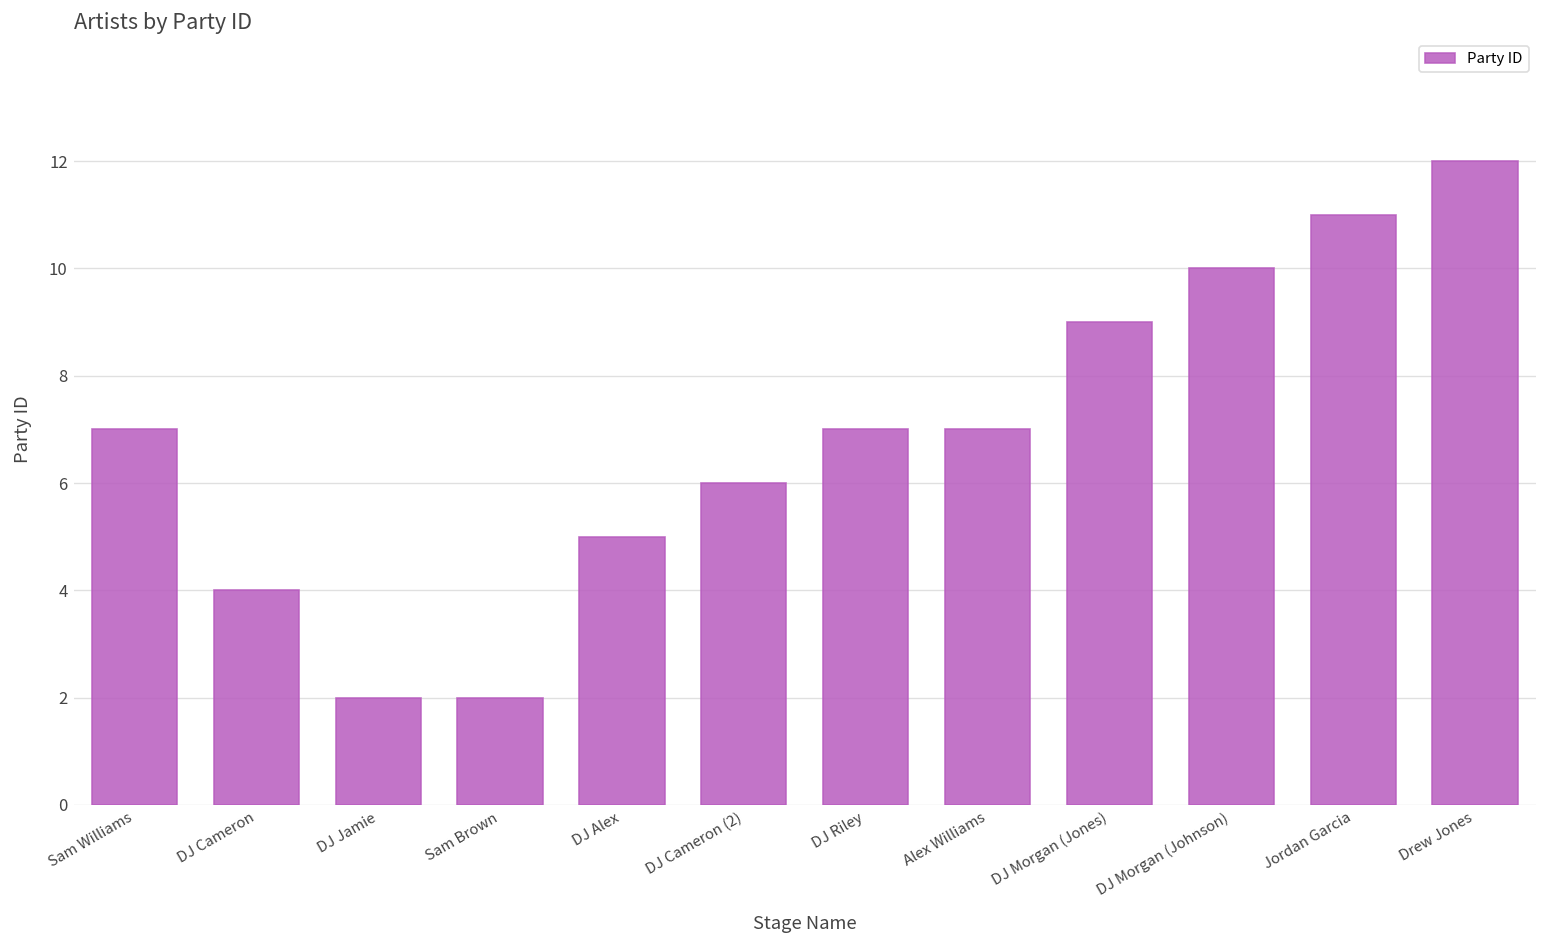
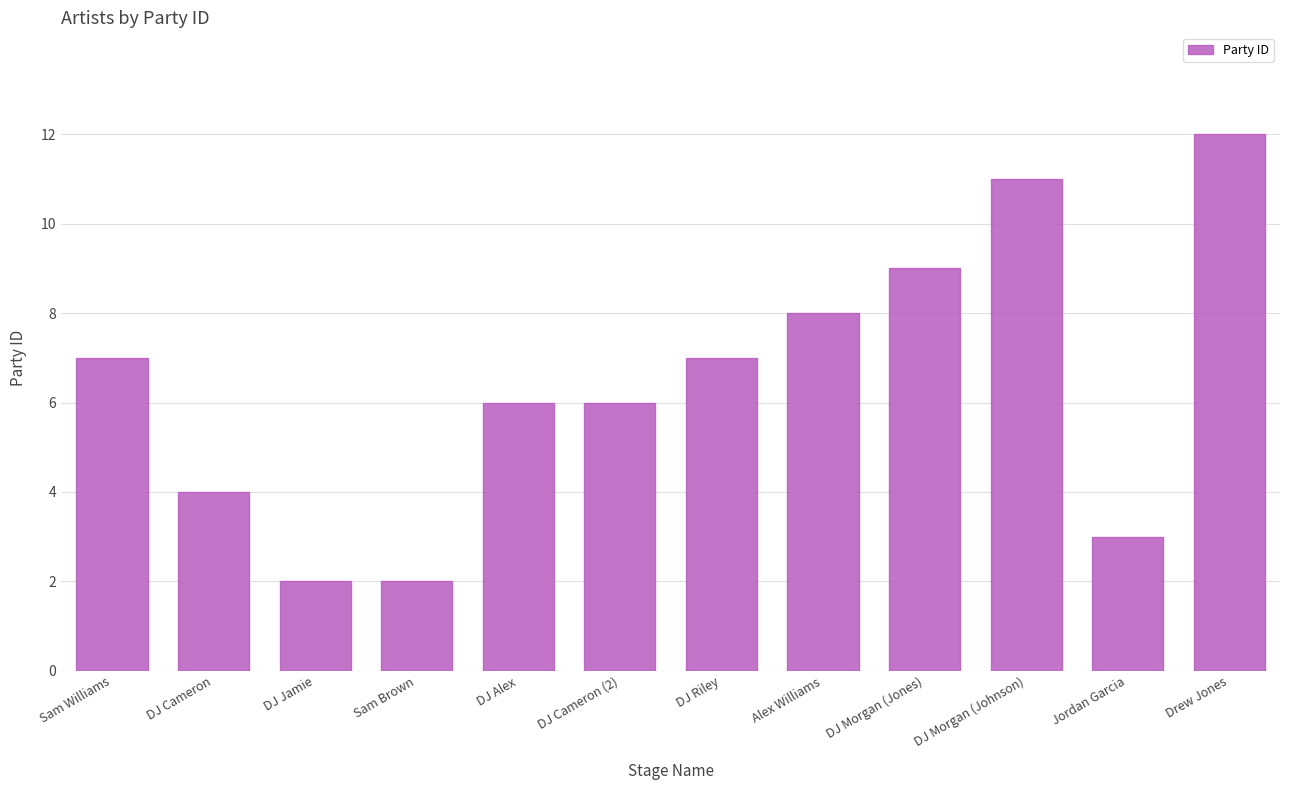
  {
    "Sam Williams": 7,
    "DJ Cameron": 4,
    "DJ Jamie": 2,
    "Sam Brown": 2,
-   "DJ Alex": 5,
+   "DJ Alex": 6,
    "DJ Cameron (2)": 6,
    "DJ Riley": 7,
-   "Alex Williams": 7,
+   "Alex Williams": 8,
    "DJ Morgan (Jones)": 9,
-   "DJ Morgan (Johnson)": 10,
-   "Jordan Garcia": 11,
+   "DJ Morgan (Johnson)": 11,
+   "Jordan Garcia": 3,
    "Drew Jones": 12
  }
